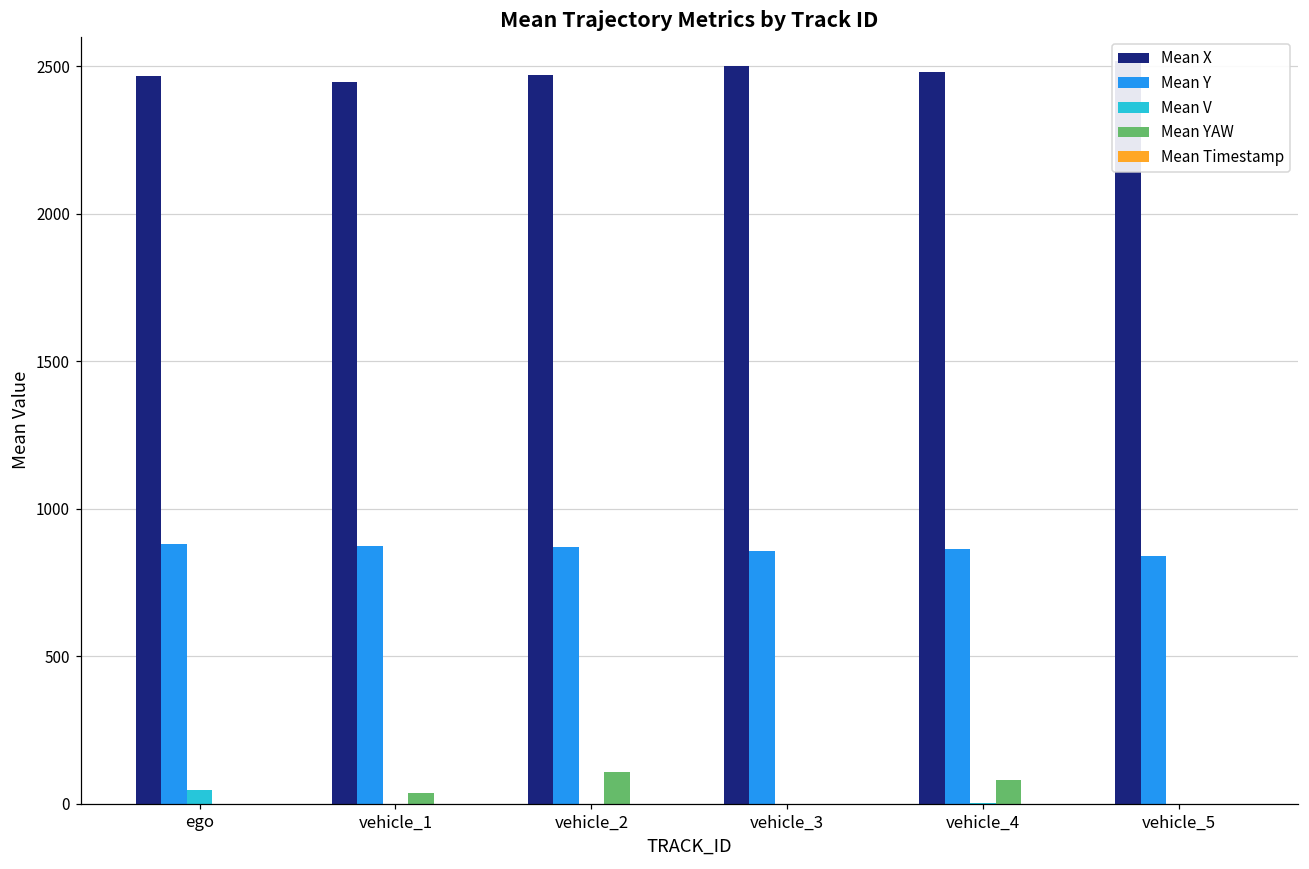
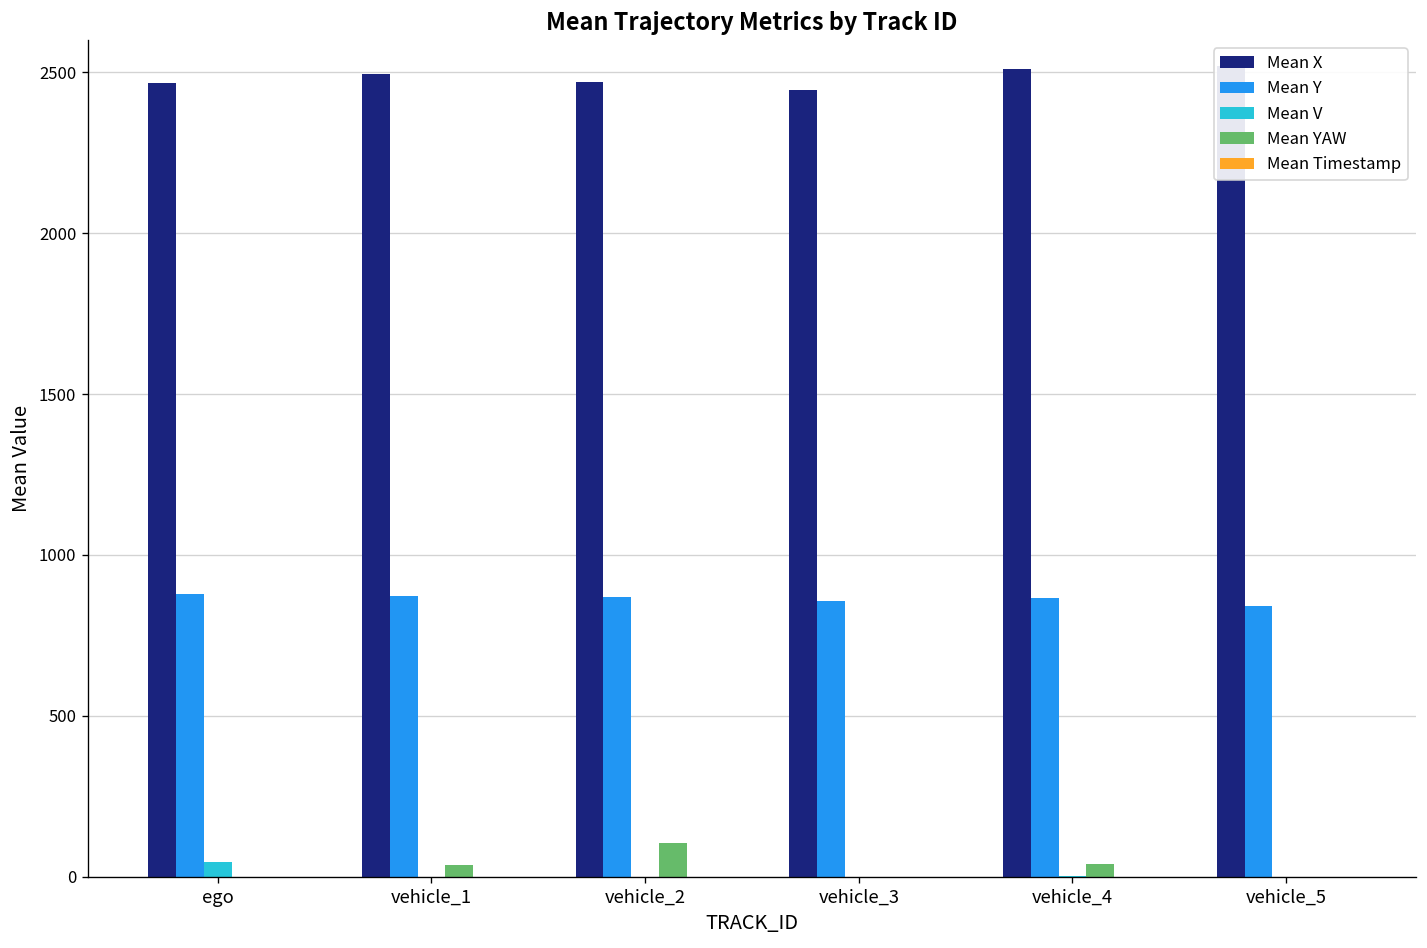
  {
    "Mean X": {
      "ego": 2470,
-     "vehicle_1": 2450,
+     "vehicle_1": 2490,
      "vehicle_2": 2470,
-     "vehicle_3": 2500,
-     "vehicle_4": 2480
+     "vehicle_3": 2450,
+     "vehicle_4": 2510
    },
    "Mean YAW": {
      "vehicle_1": 40,
      "vehicle_2": 110,
-     "vehicle_4": 80
+     "vehicle_4": 40
    }
  }
